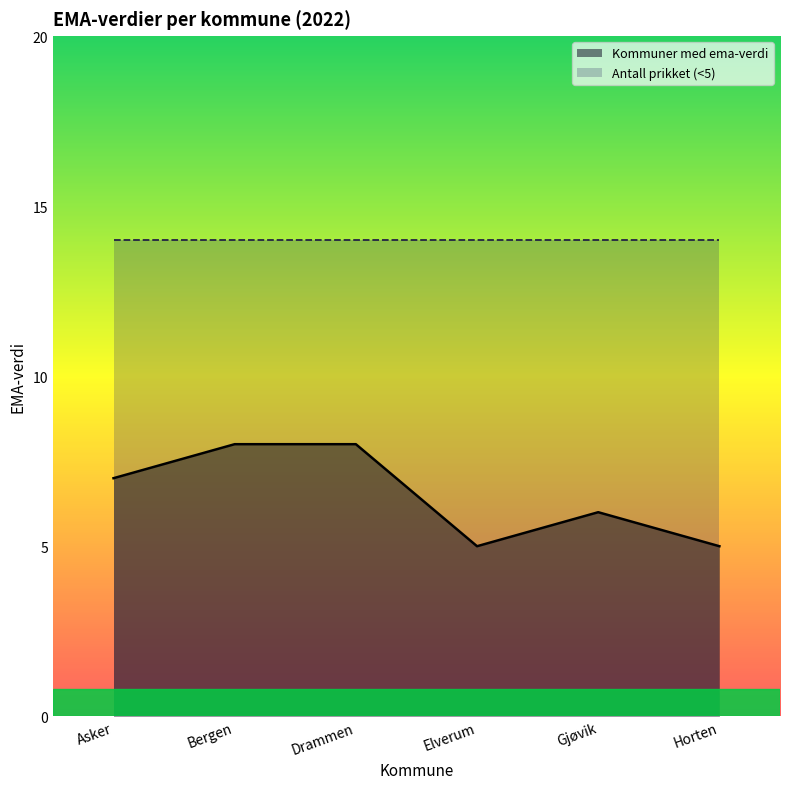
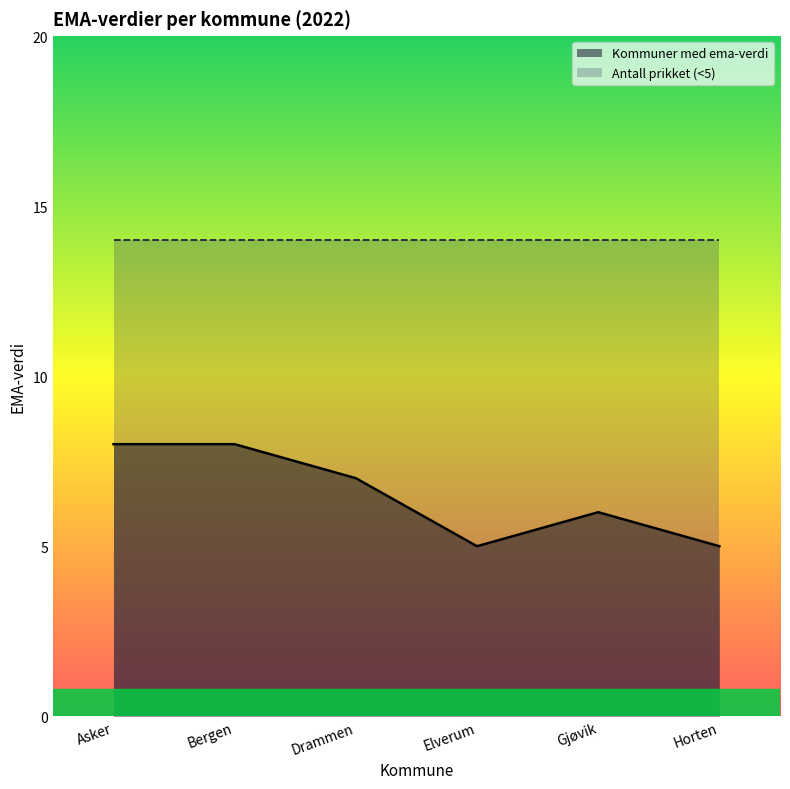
  {
    "Kommuner med ema-verdi": {
-     "Asker": 7,
+     "Asker": 8,
      "Bergen": 8,
-     "Drammen": 8,
+     "Drammen": 7,
      "Elverum": 5,
      "Gjøvik": 6,
      "Horten": 5
    },
    "Antall prikket (<5)": {
      "Asker": 14,
      "Bergen": 14,
      "Drammen": 14,
      "Elverum": 14,
      "Gjøvik": 14,
      "Horten": 14
    }
  }
